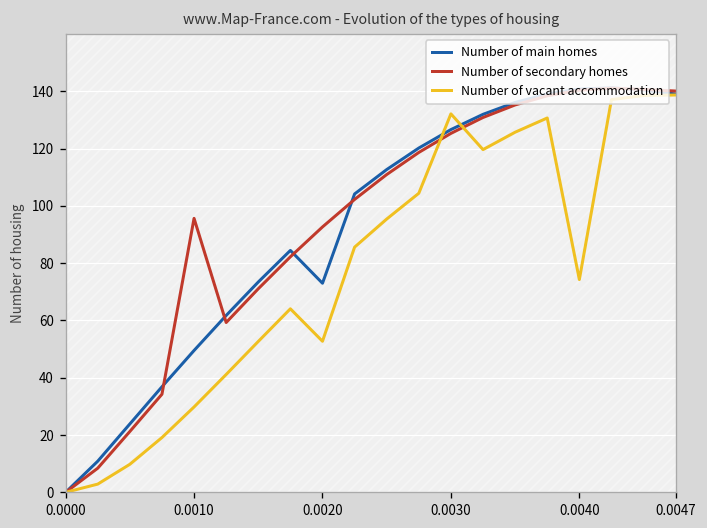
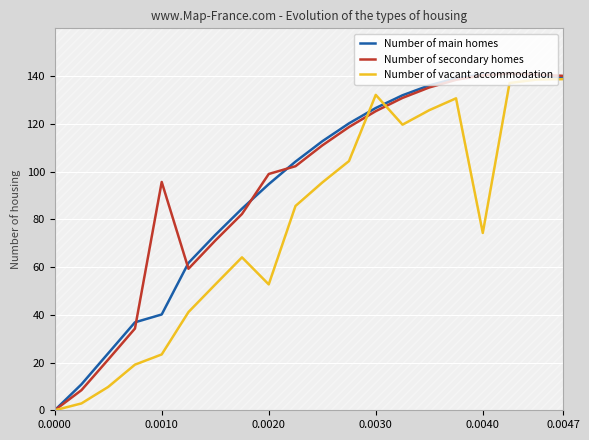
  {
    "Number of main homes": {
-     "0.0010": 50,
-     "0.0020": 73,
+     "0.0010": 40,
+     "0.0020": 95,
      "0.0030": 127
    },
    "Number of secondary homes": {
      "0.0010": 96,
-     "0.0020": 93,
+     "0.0020": 99,
      "0.0030": 125
    },
    "Number of vacant accommodation": {
-     "0.0010": 30,
+     "0.0010": 23,
      "0.0020": 53,
      "0.0030": 132,
      "0.0040": 74
    }
  }
